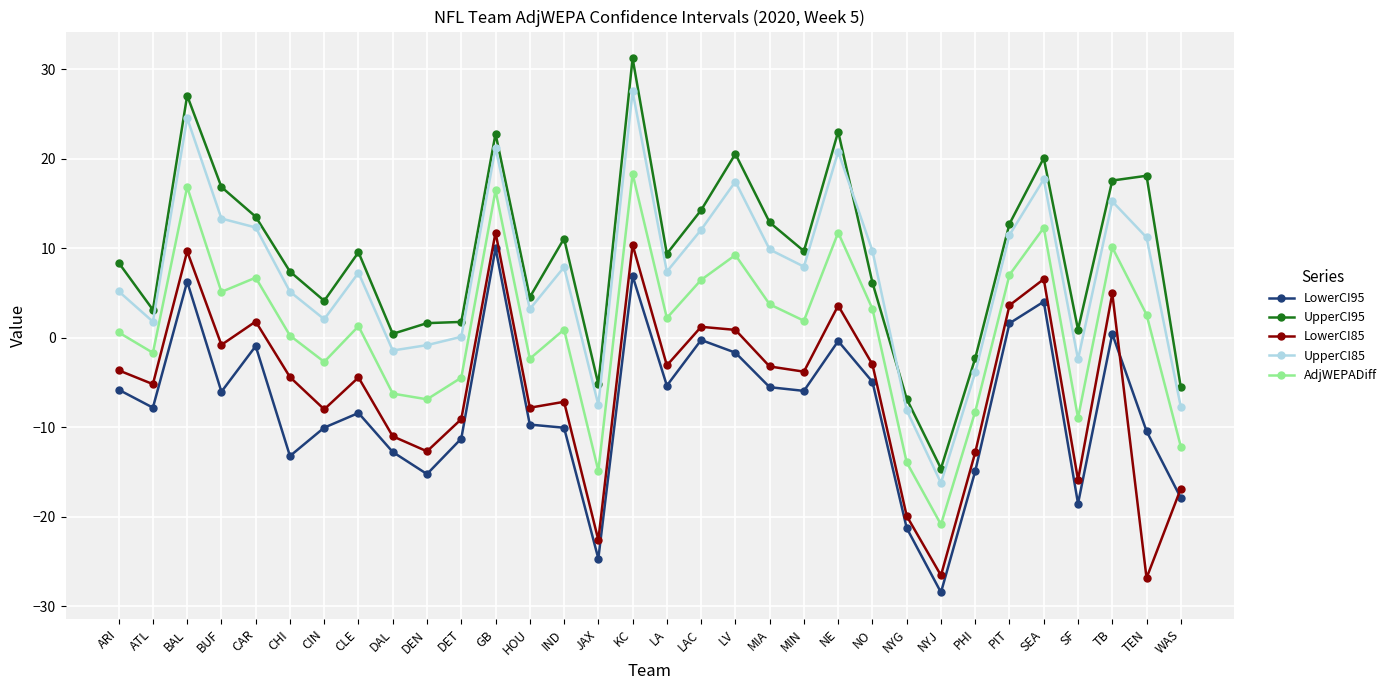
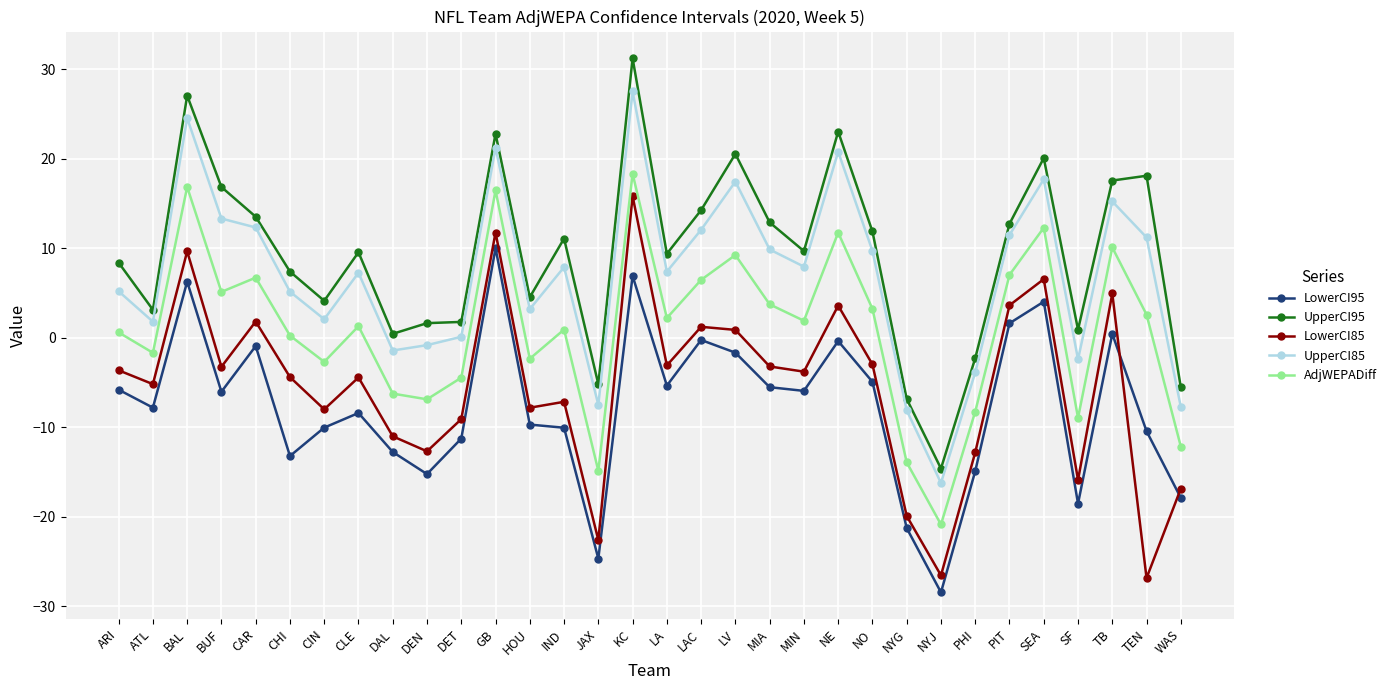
  {
    "LowerCI95": {
      "ARI": -6,
      "ATL": -8,
      "BAL": 6,
      "BUF": -6,
      "CAR": -1,
      "CHI": -13,
      "CIN": -10,
      "CLE": -8,
      "DAL": -13,
      "DEN": -15,
      "DET": -11,
      "GB": 10,
      "HOU": -10,
      "IND": -10,
      "JAX": -25,
      "KC": 7,
      "LA": -5,
      "LAC": 0,
      "LV": -2,
      "MIA": -6,
      "MIN": -6,
      "NE": 0,
      "NO": -5,
      "NYG": -21,
      "NYJ": -28,
      "PHI": -15,
      "PIT": 2,
      "SEA": 4,
      "SF": -19,
      "TB": 0,
      "TEN": -10,
      "WAS": -18
    },
    "UpperCI95": {
      "ARI": 8,
      "ATL": 3,
      "BAL": 27,
      "BUF": 17,
      "CAR": 14,
      "CHI": 7,
      "CIN": 4,
      "CLE": 10,
      "DAL": 0,
      "DEN": 2,
      "DET": 2,
      "GB": 23,
      "HOU": 5,
      "IND": 11,
      "JAX": -5,
      "KC": 31,
      "LA": 9,
      "LAC": 14,
      "LV": 21,
      "MIA": 13,
      "MIN": 10,
      "NE": 23,
-     "NO": 6,
+     "NO": 12,
      "NYG": -7,
      "NYJ": -15,
      "PHI": -2,
      "PIT": 13,
      "SEA": 20,
      "SF": 1,
      "TB": 18,
      "TEN": 18,
      "WAS": -6
    },
    "LowerCI85": {
      "ARI": -4,
      "ATL": -5,
      "BAL": 10,
-     "BUF": -1,
+     "BUF": -3,
      "CAR": 2,
      "CHI": -4,
      "CIN": -8,
      "CLE": -4,
      "DAL": -11,
      "DEN": -13,
      "DET": -9,
      "GB": 12,
      "HOU": -8,
      "IND": -7,
      "JAX": -23,
-     "KC": 10,
+     "KC": 16,
      "LA": -3,
      "LAC": 1,
      "LV": 1,
      "MIA": -3,
      "MIN": -4,
      "NE": 4,
      "NO": -3,
      "NYG": -20,
      "NYJ": -27,
      "PHI": -13,
      "PIT": 4,
      "SEA": 7,
      "SF": -16,
      "TB": 5,
      "TEN": -27,
      "WAS": -17
    },
    "UpperCI85": {
      "ARI": 5,
      "ATL": 2,
      "BAL": 25,
      "BUF": 13,
      "CAR": 12,
      "CHI": 5,
      "CIN": 2,
      "CLE": 7,
      "DAL": -1,
      "DEN": -1,
      "DET": 0,
      "GB": 21,
      "HOU": 3,
      "IND": 8,
      "JAX": -8,
      "KC": 28,
      "LA": 7,
      "LAC": 12,
      "LV": 17,
      "MIA": 10,
      "MIN": 8,
      "NE": 21,
      "NO": 10,
      "NYG": -8,
      "NYJ": -16,
      "PHI": -4,
      "PIT": 11,
      "SEA": 18,
      "SF": -2,
      "TB": 15,
      "TEN": 11,
      "WAS": -8
    },
    "AdjWEPADiff": {
      "ARI": 1,
      "ATL": -2,
      "BAL": 17,
      "BUF": 5,
      "CAR": 7,
      "CHI": 0,
      "CIN": -3,
      "CLE": 1,
      "DAL": -6,
      "DEN": -7,
      "DET": -4,
      "GB": 16,
      "HOU": -2,
      "IND": 1,
      "JAX": -15,
      "KC": 18,
      "LA": 2,
      "LAC": 6,
      "LV": 9,
      "MIA": 4,
      "MIN": 2,
      "NE": 12,
      "NO": 3,
      "NYG": -14,
      "NYJ": -21,
      "PHI": -8,
      "PIT": 7,
      "SEA": 12,
      "SF": -9,
      "TB": 10,
      "TEN": 3,
      "WAS": -12
    }
  }
